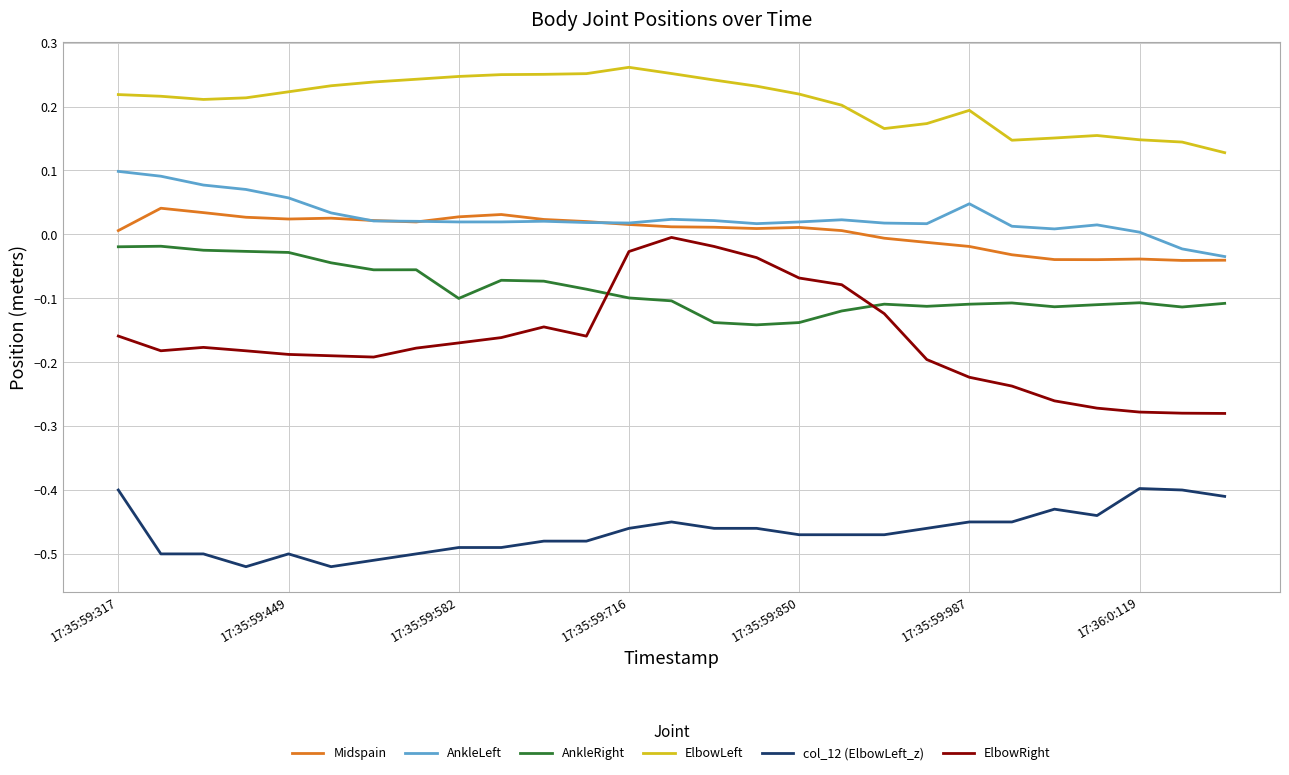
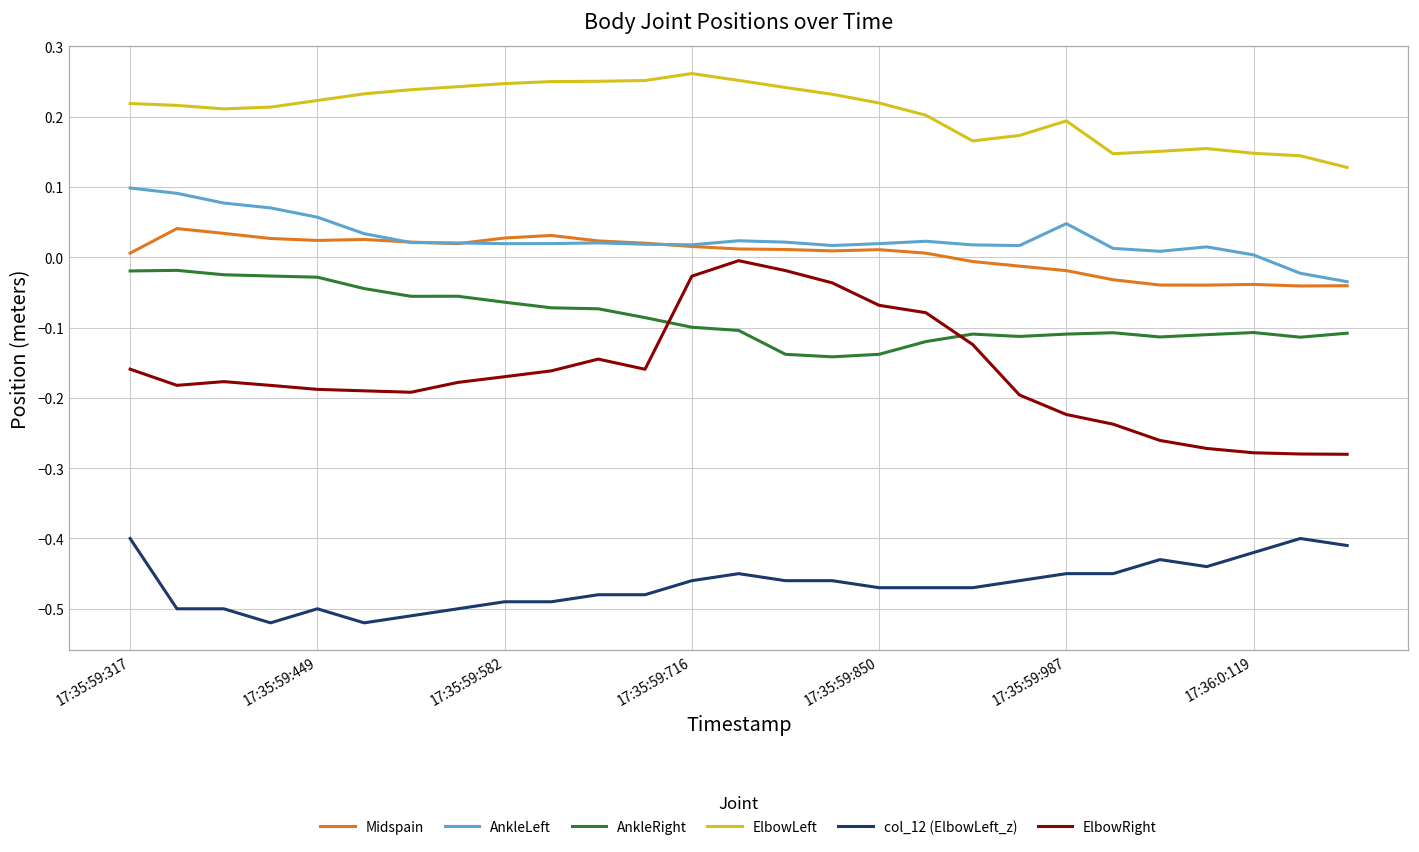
  {
    "Midspain": {
      "17:35:59:317": 0.01,
      "17:35:59:449": 0.02,
      "17:35:59:582": 0.03,
      "17:35:59:850": 0.01,
      "17:35:59:987": -0.02,
      "17:36:0:119": -0.04
    },
    "AnkleLeft": {
      "17:35:59:317": 0.10,
      "17:35:59:449": 0.06,
      "17:35:59:582": 0.02,
      "17:35:59:850": 0.02,
      "17:35:59:987": 0.05,
      "17:36:0:119": 0.00
    },
    "AnkleRight": {
      "17:35:59:317": -0.02,
      "17:35:59:449": -0.03,
-     "17:35:59:582": -0.10,
+     "17:35:59:582": -0.06,
      "17:35:59:716": -0.10,
      "17:35:59:850": -0.14,
      "17:35:59:987": -0.11,
      "17:36:0:119": -0.11
    },
    "ElbowLeft": {
      "17:35:59:317": 0.22,
      "17:35:59:449": 0.22,
      "17:35:59:582": 0.25,
      "17:35:59:716": 0.26,
      "17:35:59:850": 0.22,
      "17:35:59:987": 0.19,
      "17:36:0:119": 0.15
    },
    "col_12 (ElbowLeft_z)": {
      "17:35:59:317": -0.40,
      "17:35:59:449": -0.50,
      "17:35:59:582": -0.49,
      "17:35:59:716": -0.46,
      "17:35:59:850": -0.47,
      "17:35:59:987": -0.45,
-     "17:36:0:119": -0.40
+     "17:36:0:119": -0.42
    },
    "ElbowRight": {
      "17:35:59:317": -0.16,
      "17:35:59:449": -0.19,
      "17:35:59:582": -0.17,
      "17:35:59:716": -0.03,
      "17:35:59:850": -0.07,
      "17:35:59:987": -0.22,
      "17:36:0:119": -0.28
    }
  }
